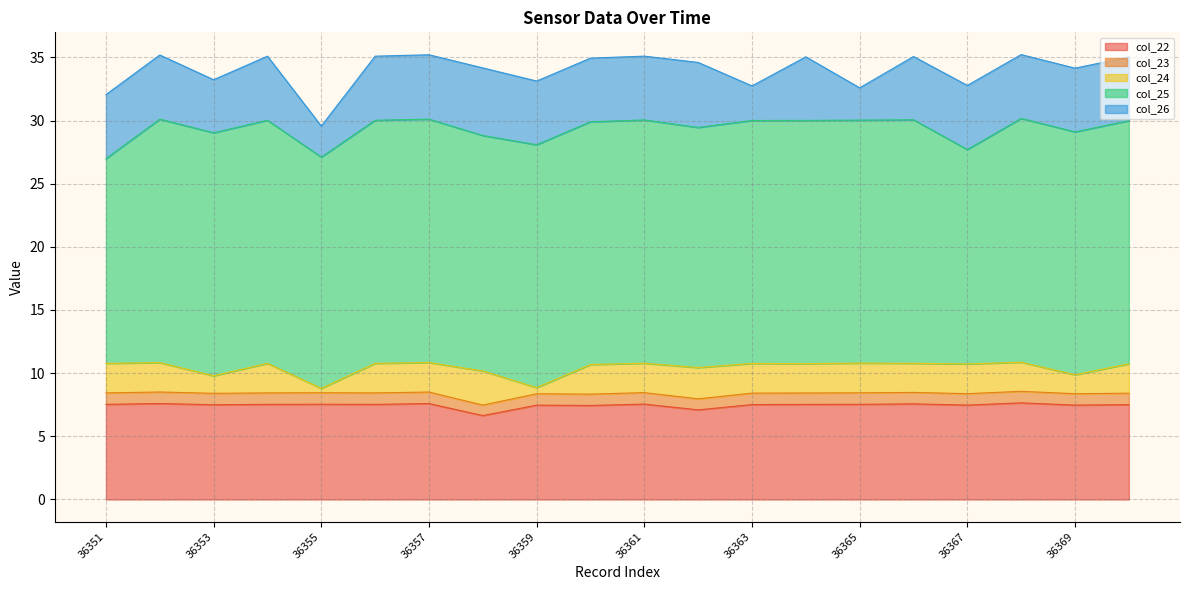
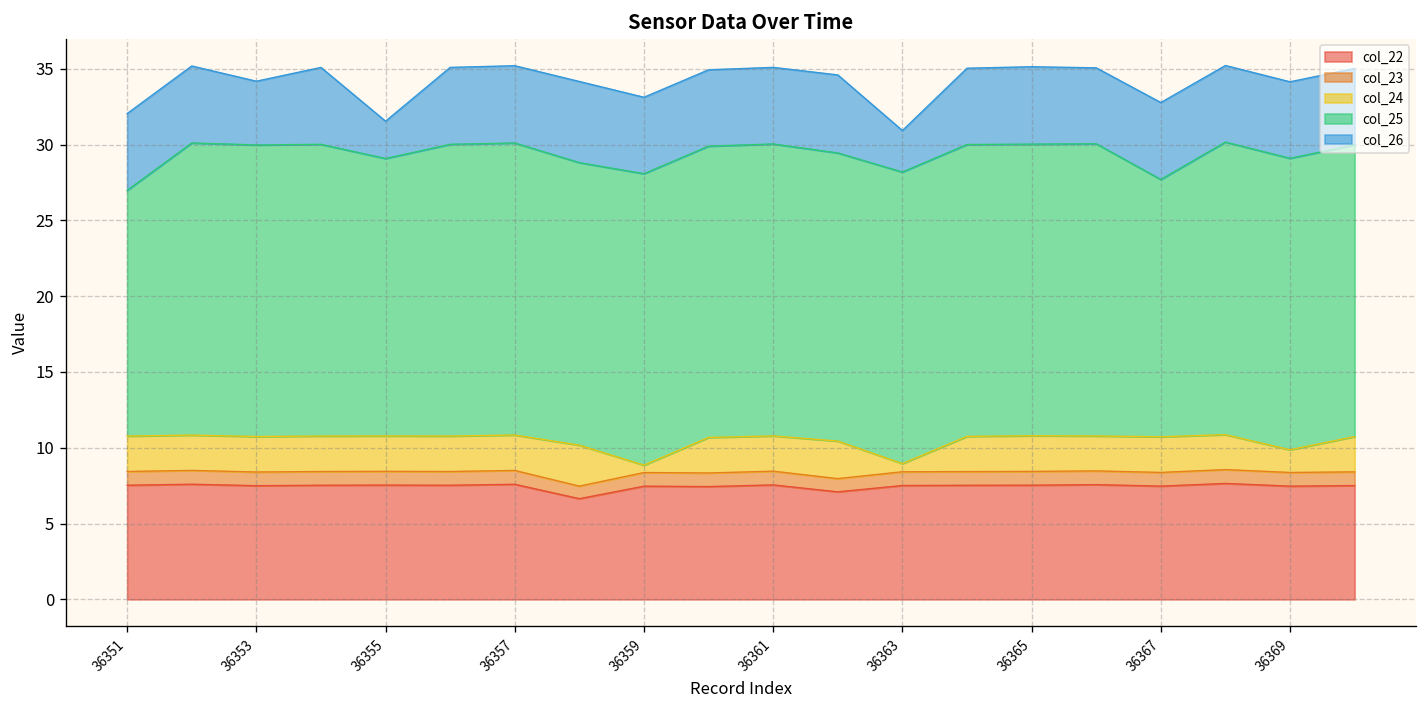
  {
    "col_24": {
      "36351": 2.3,
-     "36353": 1.4,
-     "36355": 0.4,
+     "36353": 2.3,
+     "36355": 2.3,
      "36357": 2.3,
      "36359": 0.5,
      "36361": 2.3,
-     "36363": 2.4,
+     "36363": 0.5,
      "36365": 2.4,
      "36367": 2.4,
      "36369": 1.5
    },
    "col_25": {
      "36351": 16.2,
      "36353": 19.2,
      "36355": 18.3,
      "36357": 19.3,
      "36359": 19.2,
      "36361": 19.3,
      "36363": 19.2,
      "36365": 19.2,
      "36367": 17.0,
      "36369": 19.2
    },
    "col_26": {
      "36351": 5.1,
      "36353": 4.2,
      "36355": 2.5,
      "36357": 5.1,
      "36359": 5.0,
      "36361": 5.1,
      "36363": 2.7,
-     "36365": 2.6,
+     "36365": 5.1,
      "36367": 5.1,
      "36369": 5.0
    }
  }
